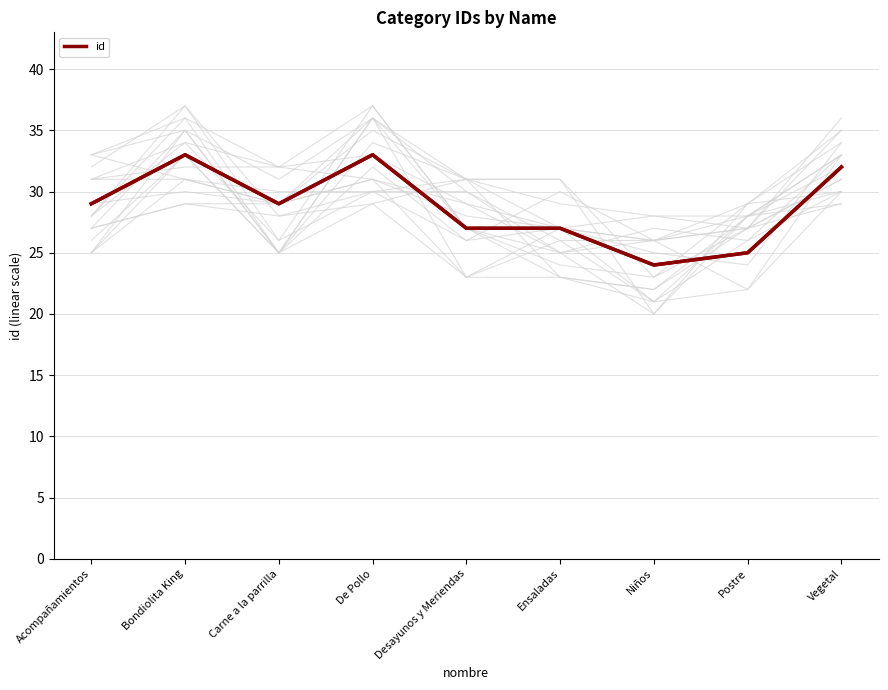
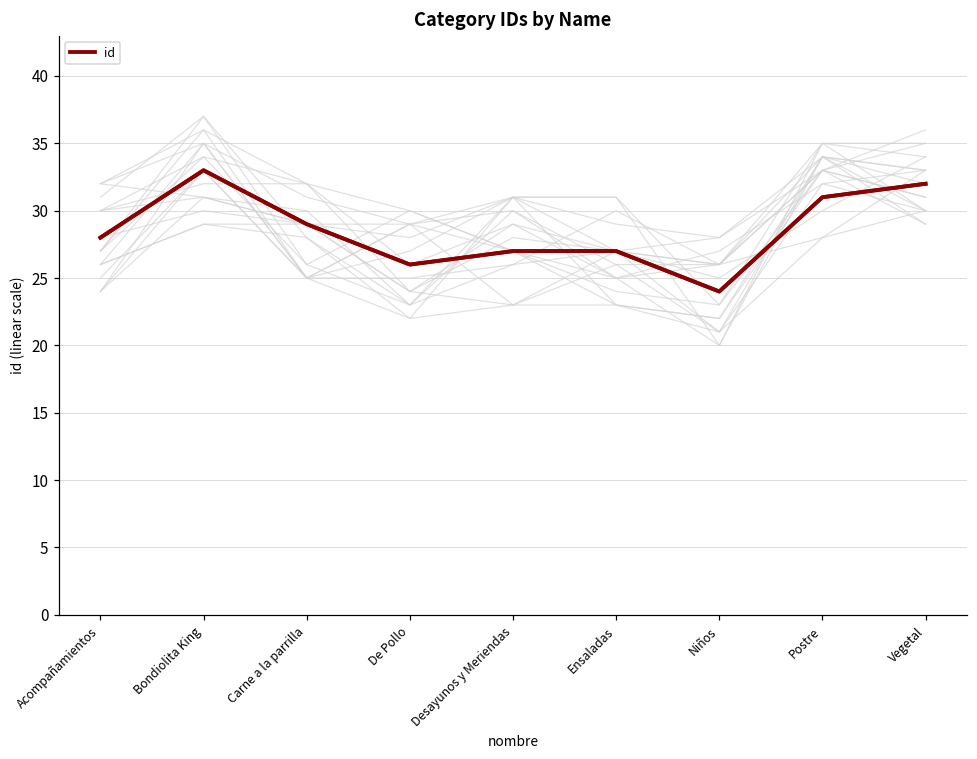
  {
    "id": {
-     "Acompañamientos": 29,
-     "De Pollo": 33,
+     "Acompañamientos": 28,
+     "De Pollo": 26,
      "Niños": 24,
-     "Postre": 25
+     "Postre": 31
    }
  }
